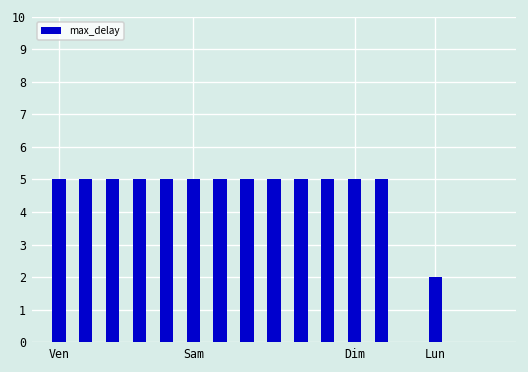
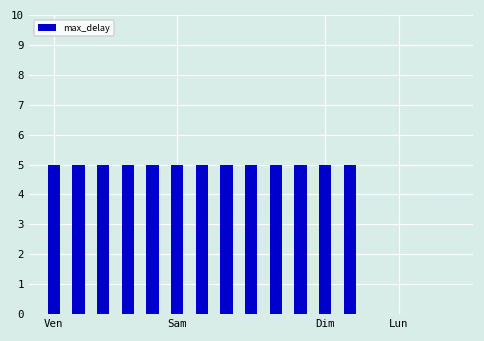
  {
    "Ven": 5,
    "Sam": 5,
    "Dim": 5,
-   "Lun": 2
+   "Lun": 0
  }
